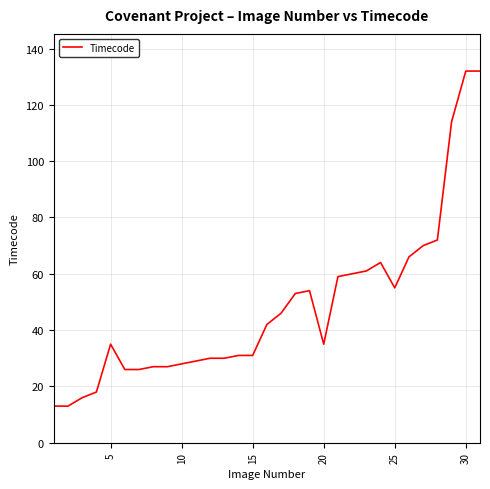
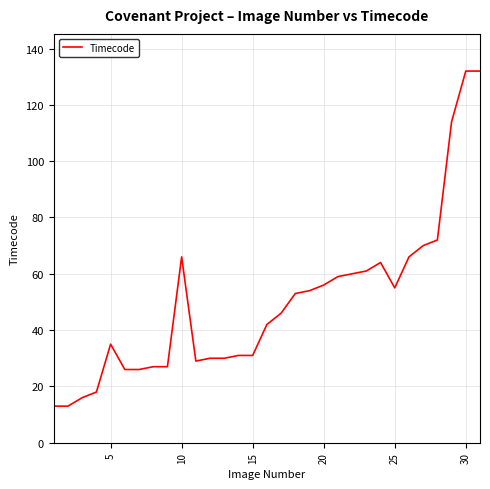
  {
    "5": 35,
-   "10": 28,
+   "10": 66,
    "15": 31,
-   "20": 35,
+   "20": 56,
    "25": 55,
    "30": 132
  }
